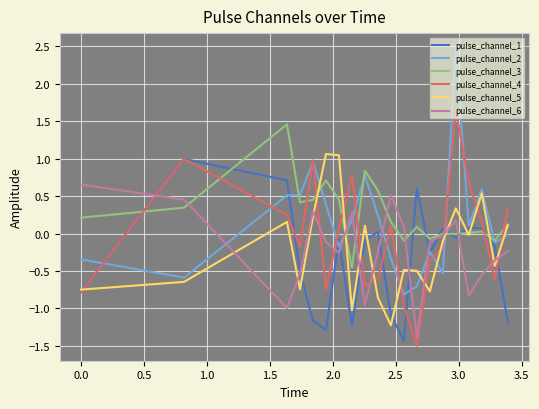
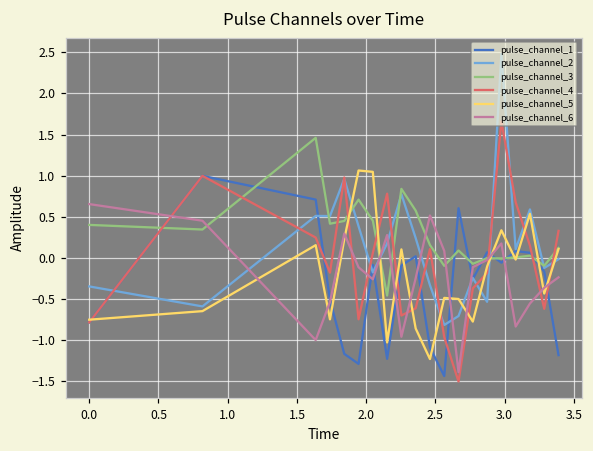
  {
    "pulse_channel_2": {
      "0.0": -0.3
    },
    "pulse_channel_3": {
-     "0.0": 0.2
+     "0.0": 0.4
    },
    "pulse_channel_6": {
      "0.0": 0.7
    }
  }
